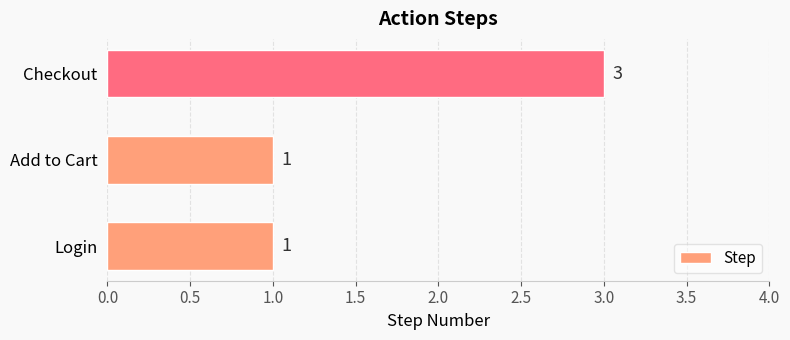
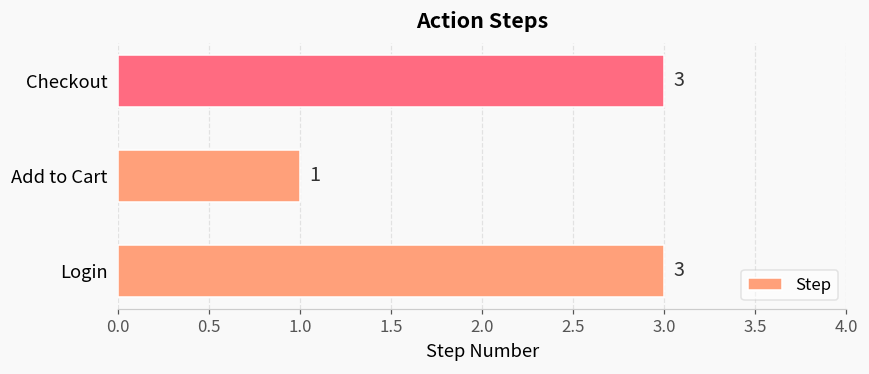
  {
    "Checkout": 3,
    "Add to Cart": 1,
-   "Login": 1
+   "Login": 3
  }
